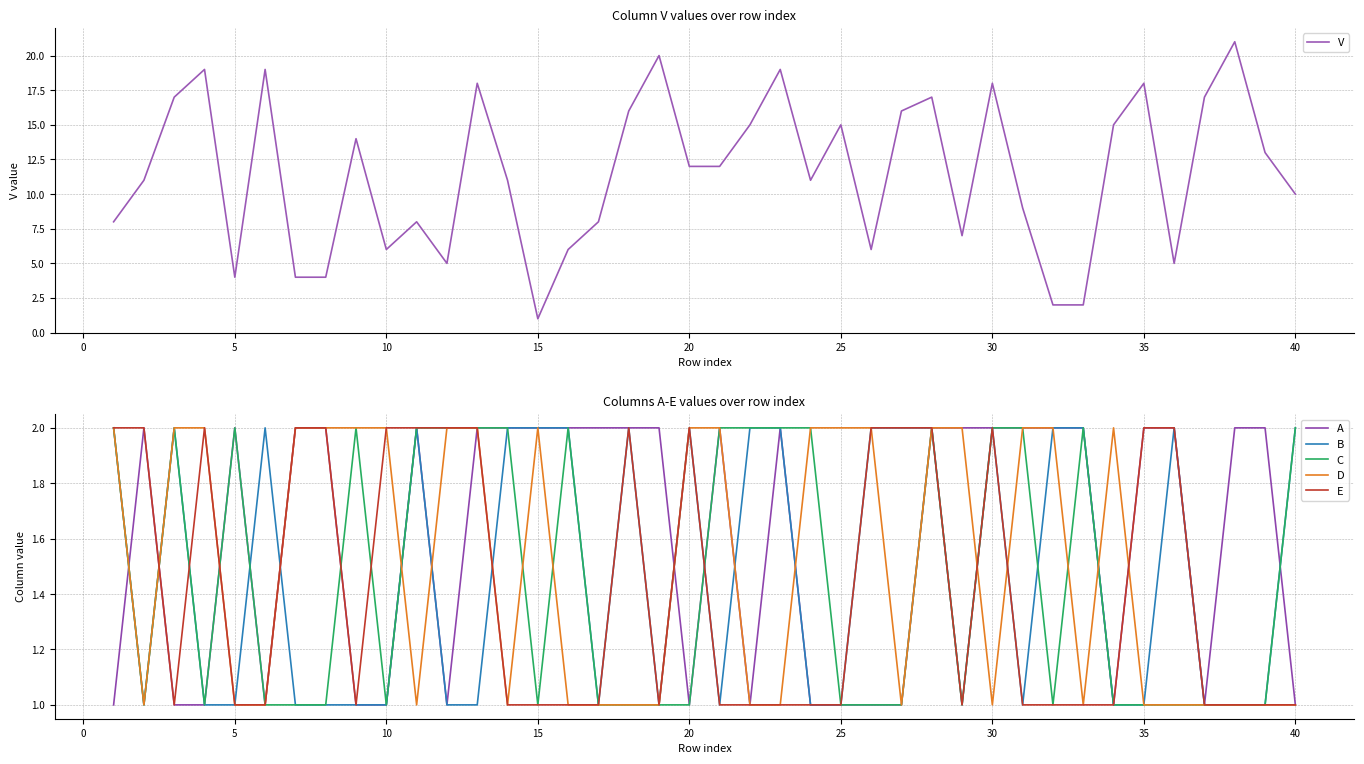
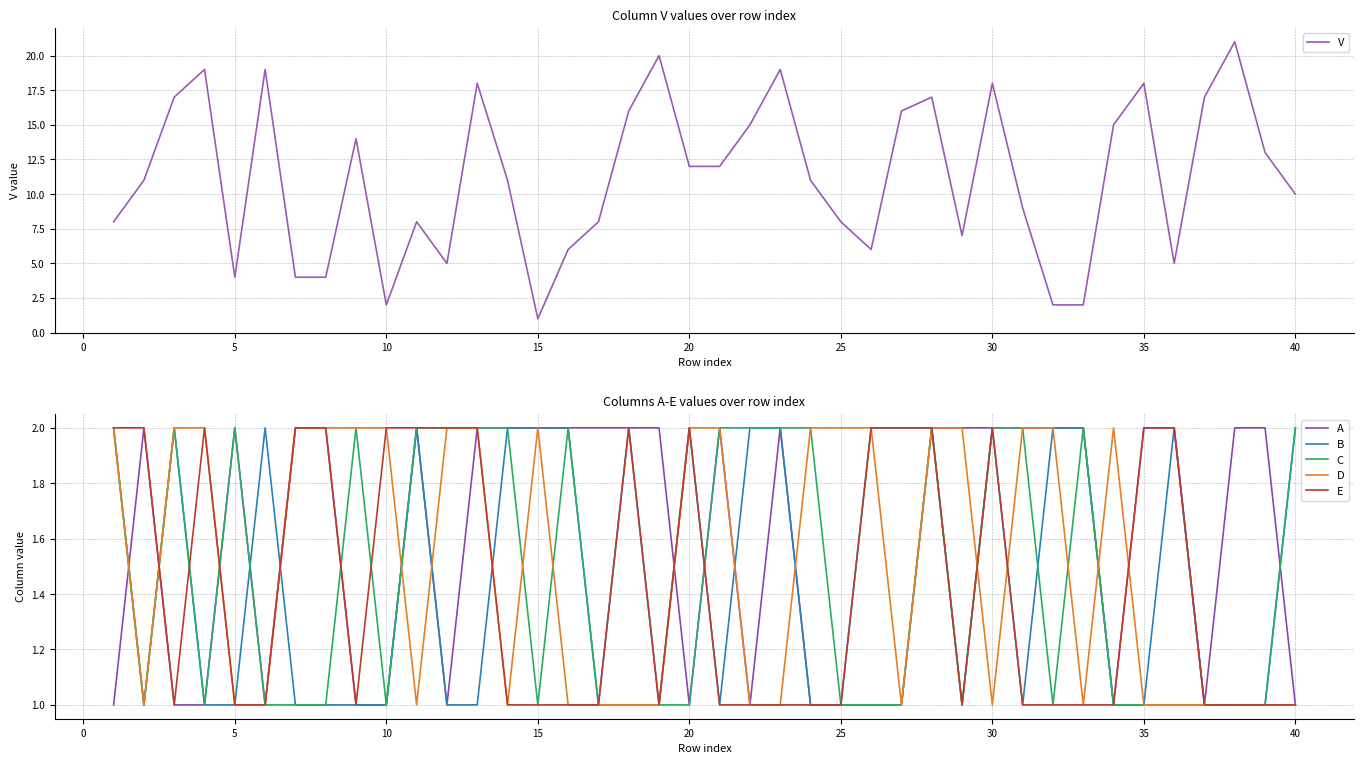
  {
    "Column V values over row index": {
      "5": 4,
-     "10": 6,
+     "10": 2,
      "15": 1,
      "20": 12,
-     "25": 15,
+     "25": 8,
      "30": 18,
      "35": 18,
      "40": 10
    },
    "Columns A-E values over row index": {
      "D": {
        "25": 2.00,
        "30": 1.00
      }
    }
  }
